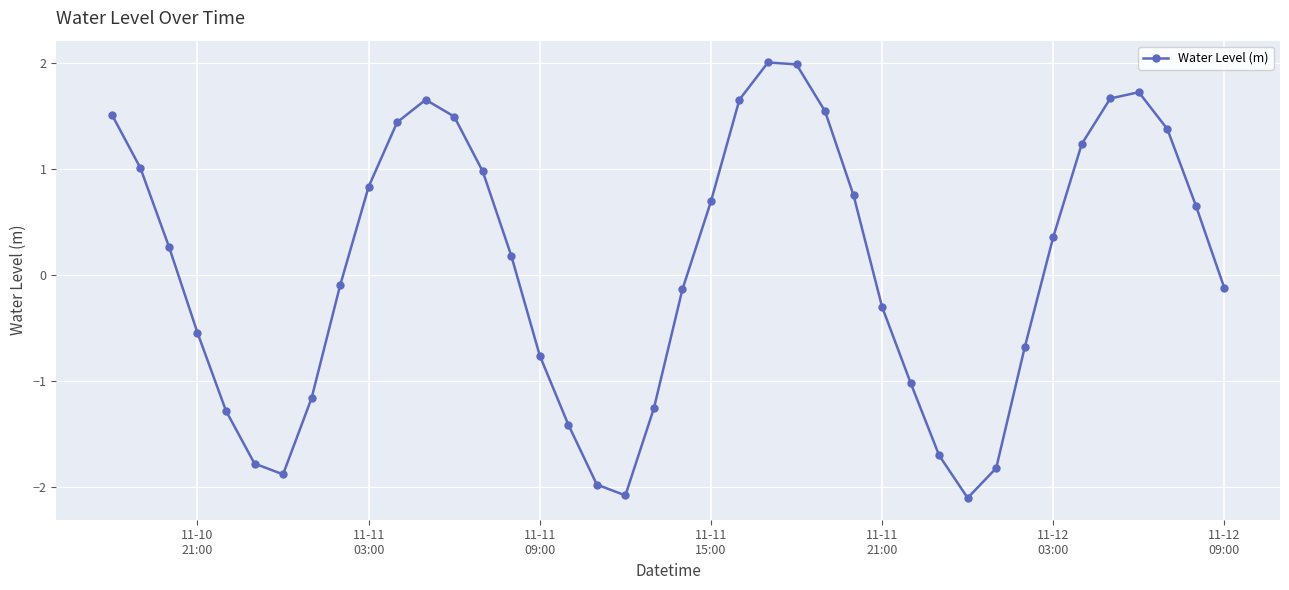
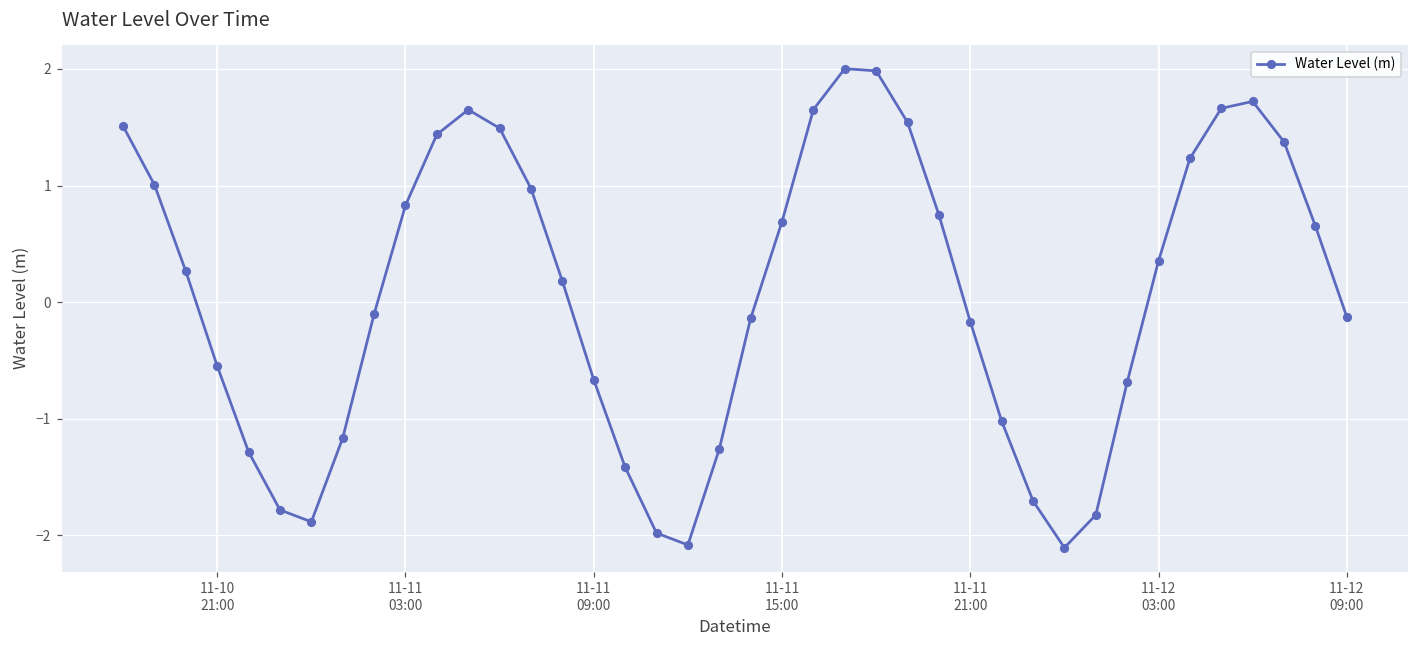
  {
    "11-10 21:00": -0.55,
    "11-11 03:00": 0.83,
-   "11-11 09:00": -0.76,
+   "11-11 09:00": -0.67,
    "11-11 15:00": 0.69,
-   "11-11 21:00": -0.30,
+   "11-11 21:00": -0.17,
    "11-12 03:00": 0.35,
    "11-12 09:00": -0.13
  }
